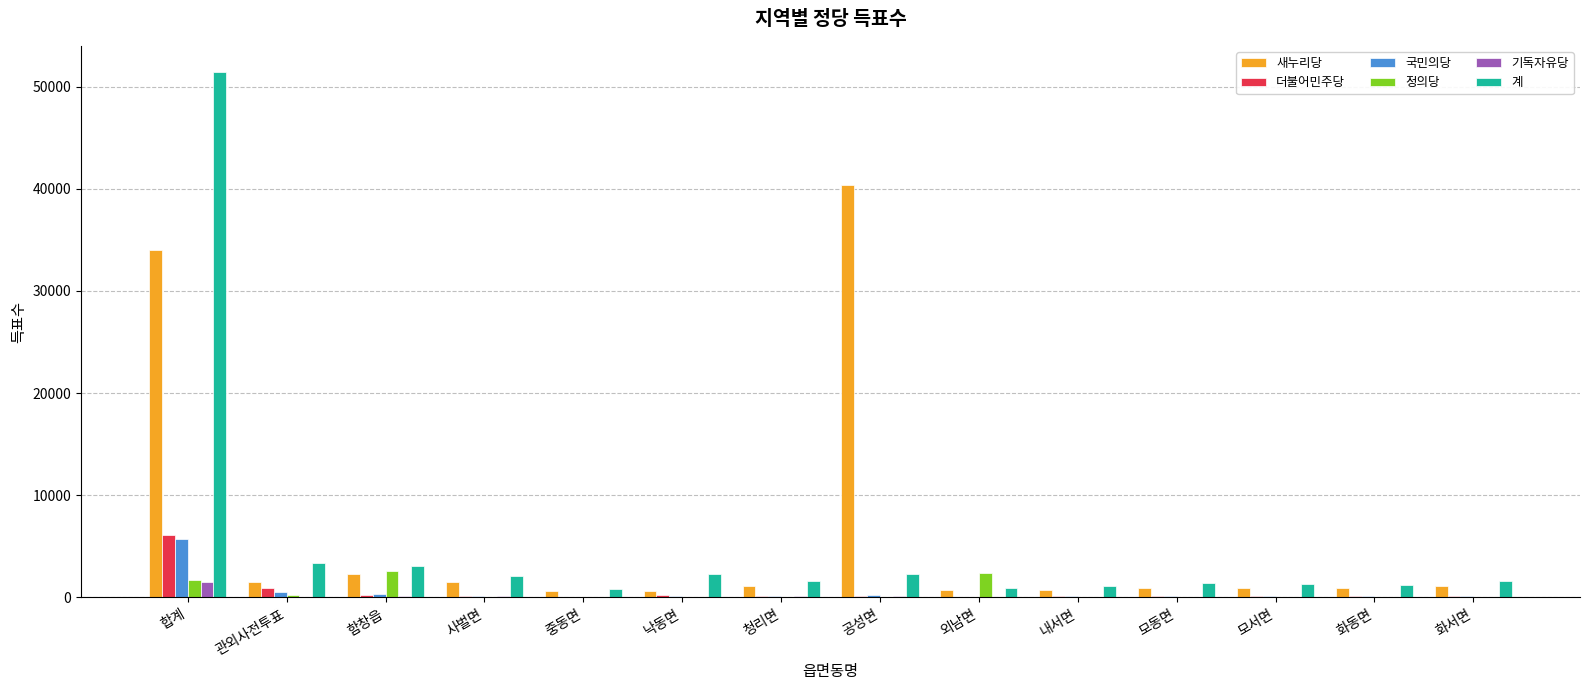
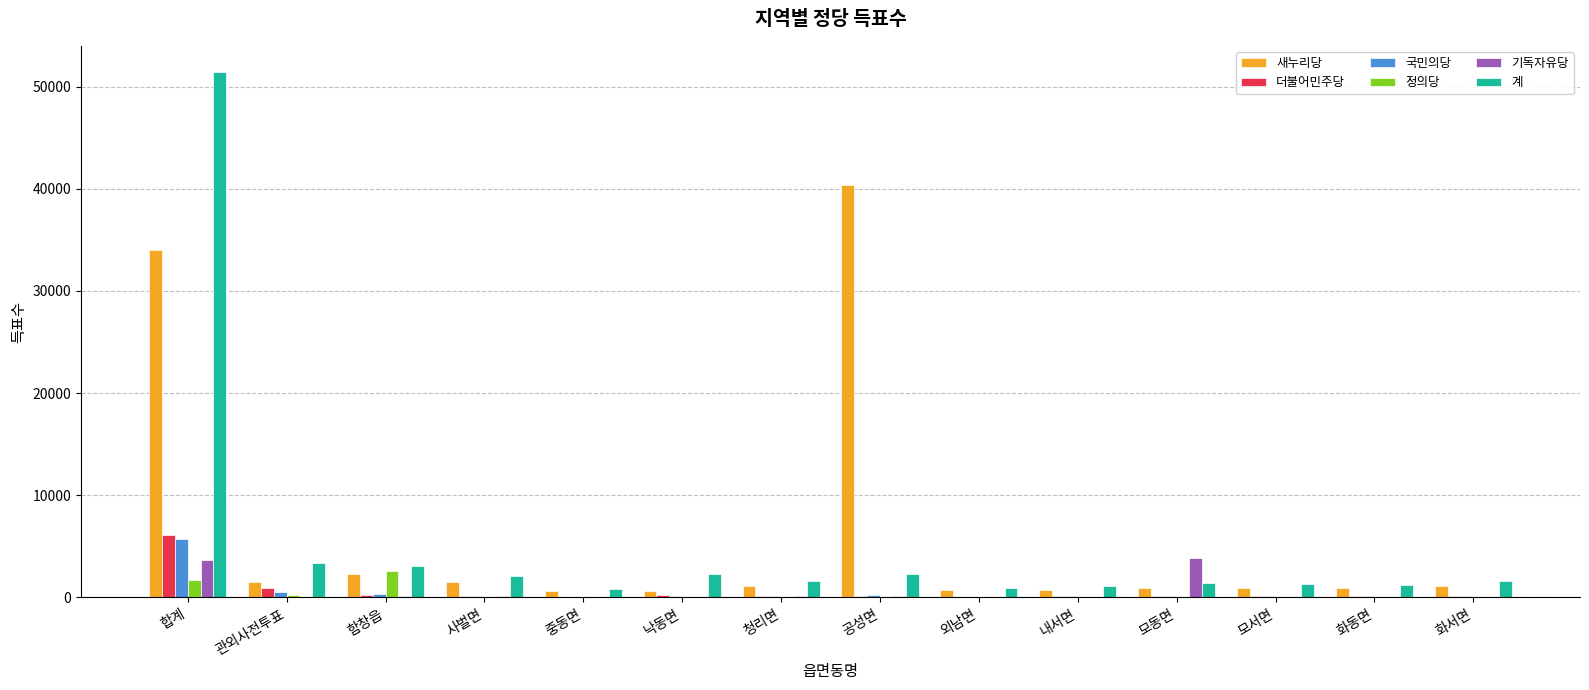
  {
    "새누리당": {
      "합계": 34000,
      "관외사전투표": 1500,
      "함창읍": 2300,
      "사벌면": 1500,
      "중동면": 600,
      "낙동면": 600,
      "청리면": 1100,
      "공성면": 40400,
      "외남면": 700,
      "내서면": 700,
      "모동면": 900,
      "모서면": 900,
      "화동면": 900,
      "화서면": 1100
    },
    "더불어민주당": {
      "합계": 6100,
      "관외사전투표": 900,
      "함창읍": 300
    },
    "국민의당": {
      "합계": 5700,
      "관외사전투표": 500,
      "함창읍": 300
    },
    "정의당": {
      "합계": 1700,
      "함창읍": 2600,
-     "외남면": 2300
+     "외남면": 0
    },
    "기독자유당": {
-     "합계": 1500,
-     "모동면": 0
+     "합계": 3700,
+     "모동면": 3800
    },
    "계": {
      "합계": 51400,
      "관외사전투표": 3300,
      "함창읍": 3100,
      "사벌면": 2100,
      "중동면": 900,
      "낙동면": 2300,
      "청리면": 1600,
      "공성면": 2300,
      "외남면": 900,
      "내서면": 1100,
      "모동면": 1400,
      "모서면": 1300,
      "화동면": 1200,
      "화서면": 1600
    }
  }
